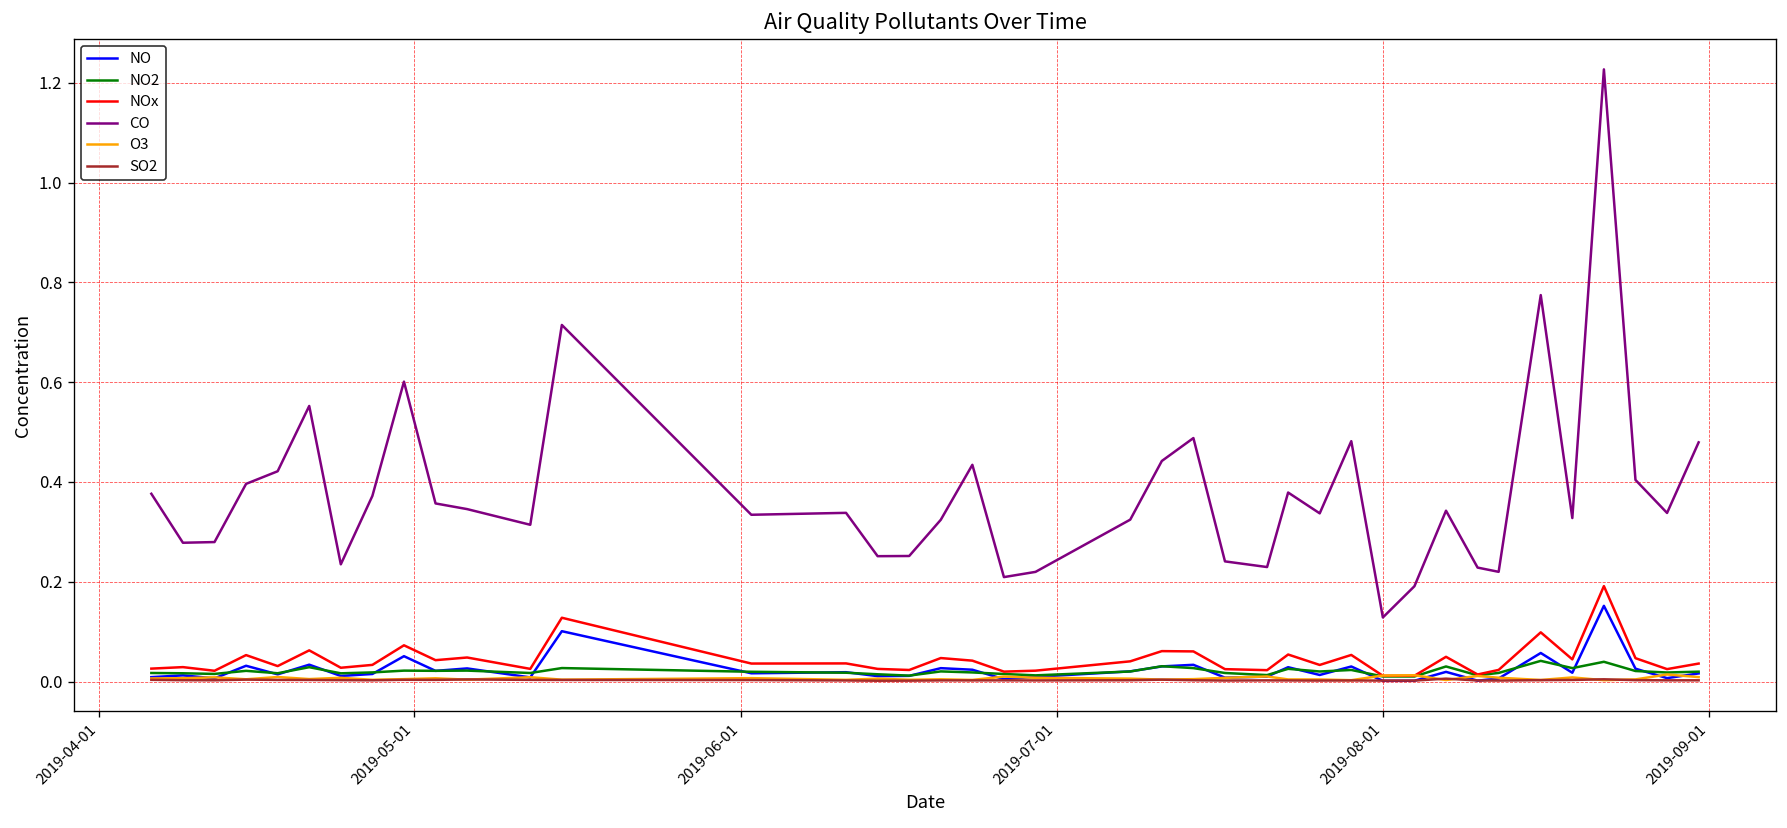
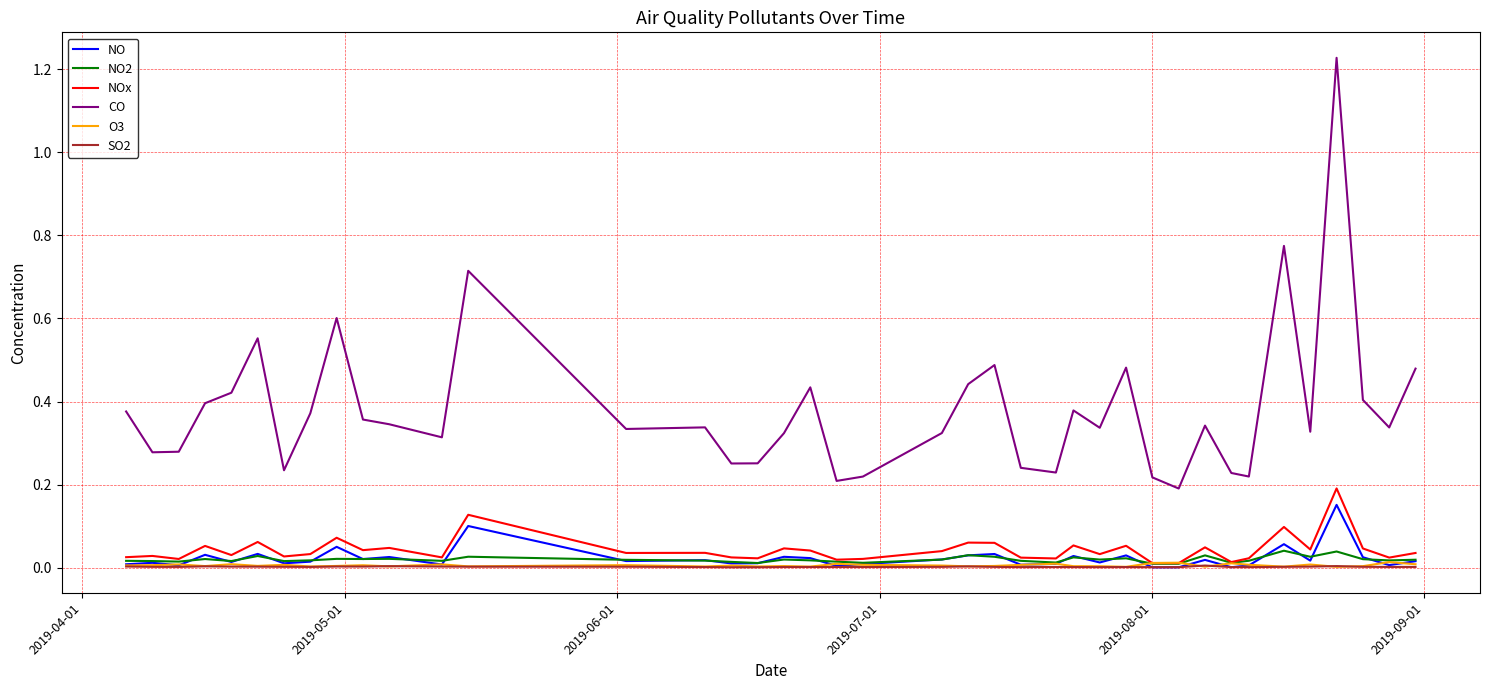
  {
    "CO": {
-     "2019-08-01": 0.13
+     "2019-08-01": 0.22
    }
  }
